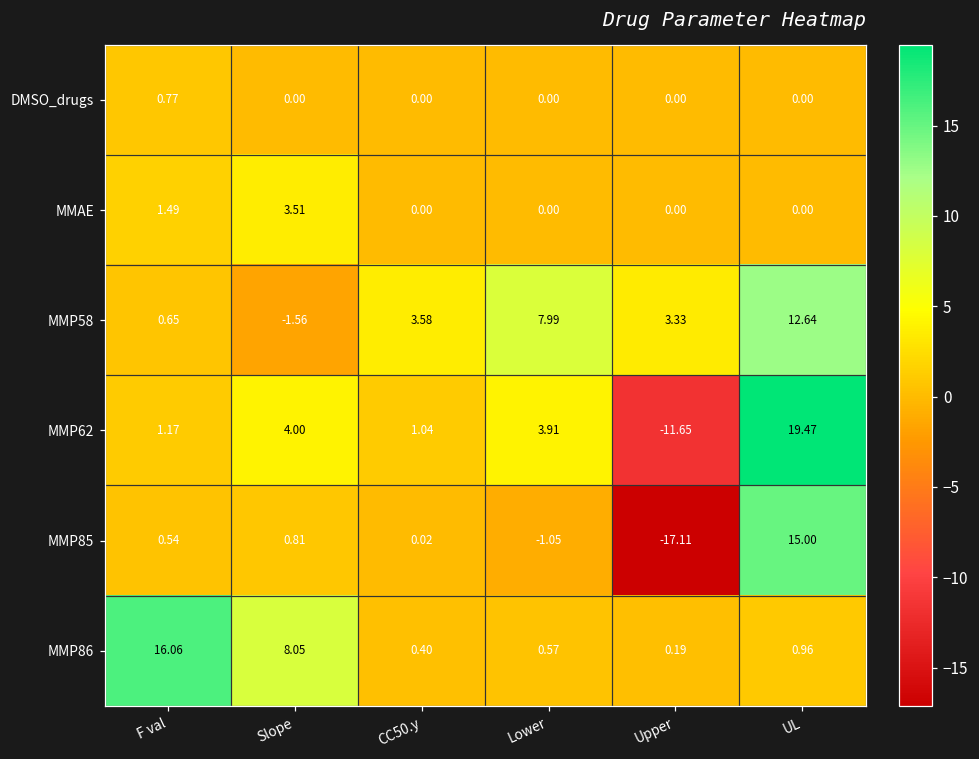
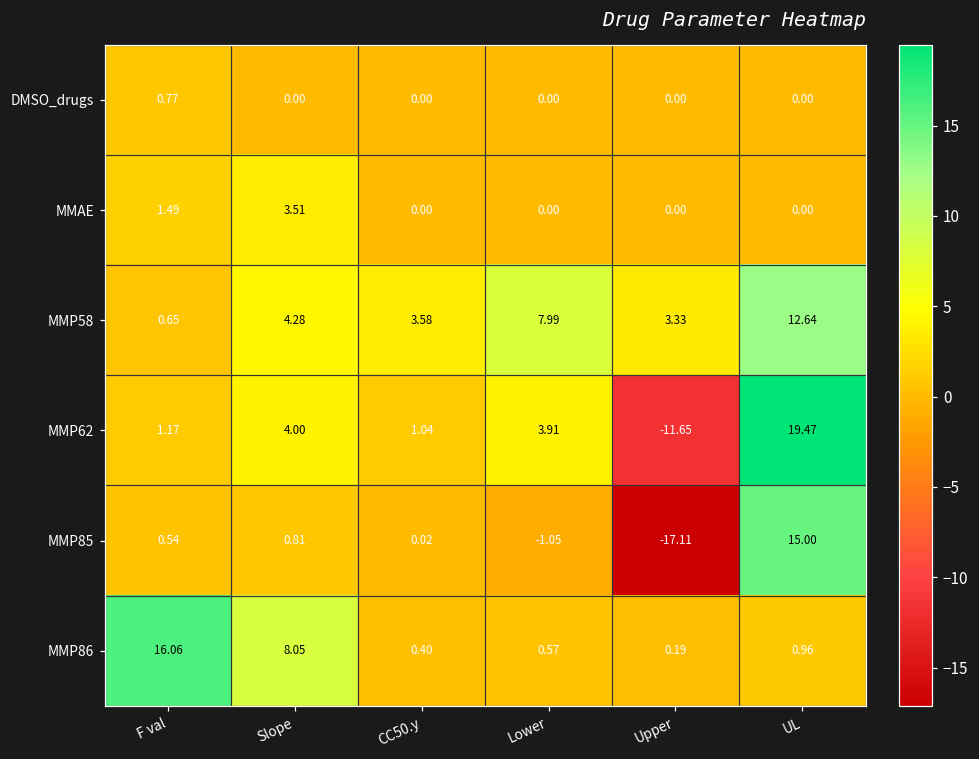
  {
    "DMSO_drugs": {
      "F val": 0.77,
      "Slope": 0.00,
      "CC50.y": 0.00,
      "Lower": 0.00,
      "Upper": 0.00,
      "UL": 0.00
    },
    "MMAE": {
      "F val": 1.49,
      "Slope": 3.51,
      "CC50.y": 0.00,
      "Lower": 0.00,
      "Upper": 0.00,
      "UL": 0.00
    },
    "MMP58": {
      "F val": 0.65,
-     "Slope": -1.56,
+     "Slope": 4.28,
      "CC50.y": 3.58,
      "Lower": 7.99,
      "Upper": 3.33,
      "UL": 12.64
    },
    "MMP62": {
      "F val": 1.17,
      "Slope": 4.00,
      "CC50.y": 1.04,
      "Lower": 3.91,
      "Upper": -11.65,
      "UL": 19.47
    },
    "MMP85": {
      "F val": 0.54,
      "Slope": 0.81,
      "CC50.y": 0.02,
      "Lower": -1.05,
      "Upper": -17.11,
      "UL": 15.00
    },
    "MMP86": {
      "F val": 16.06,
      "Slope": 8.05,
      "CC50.y": 0.40,
      "Lower": 0.57,
      "Upper": 0.19,
      "UL": 0.96
    }
  }
